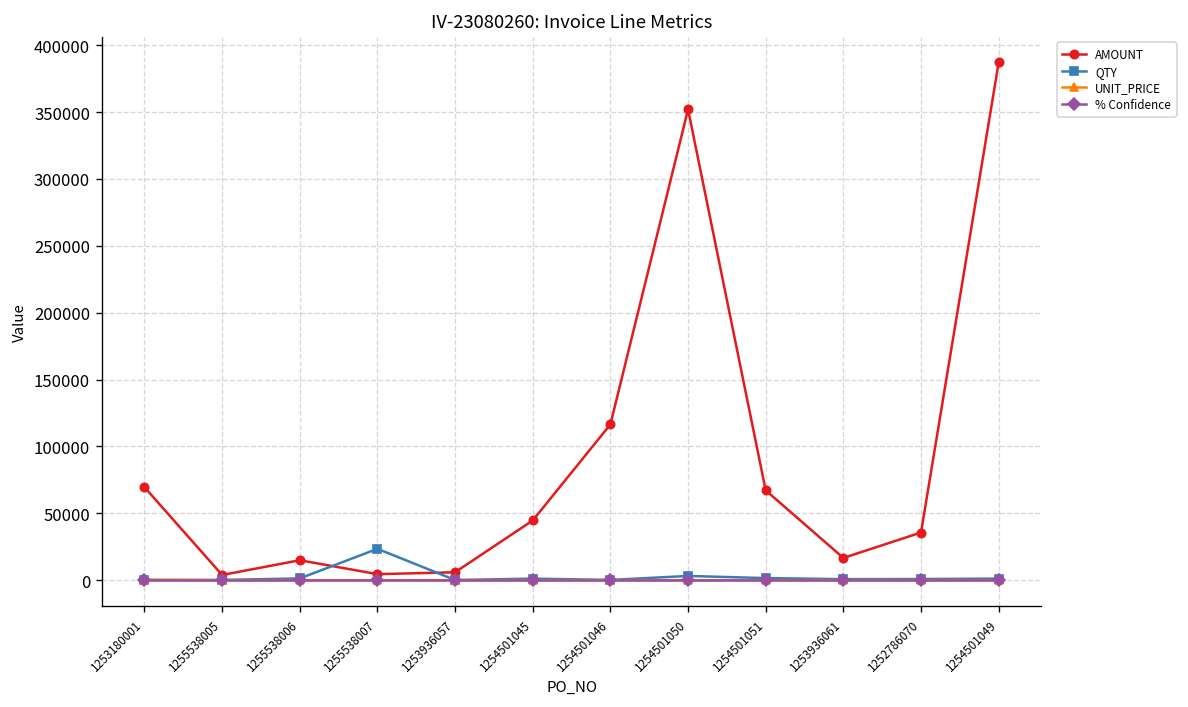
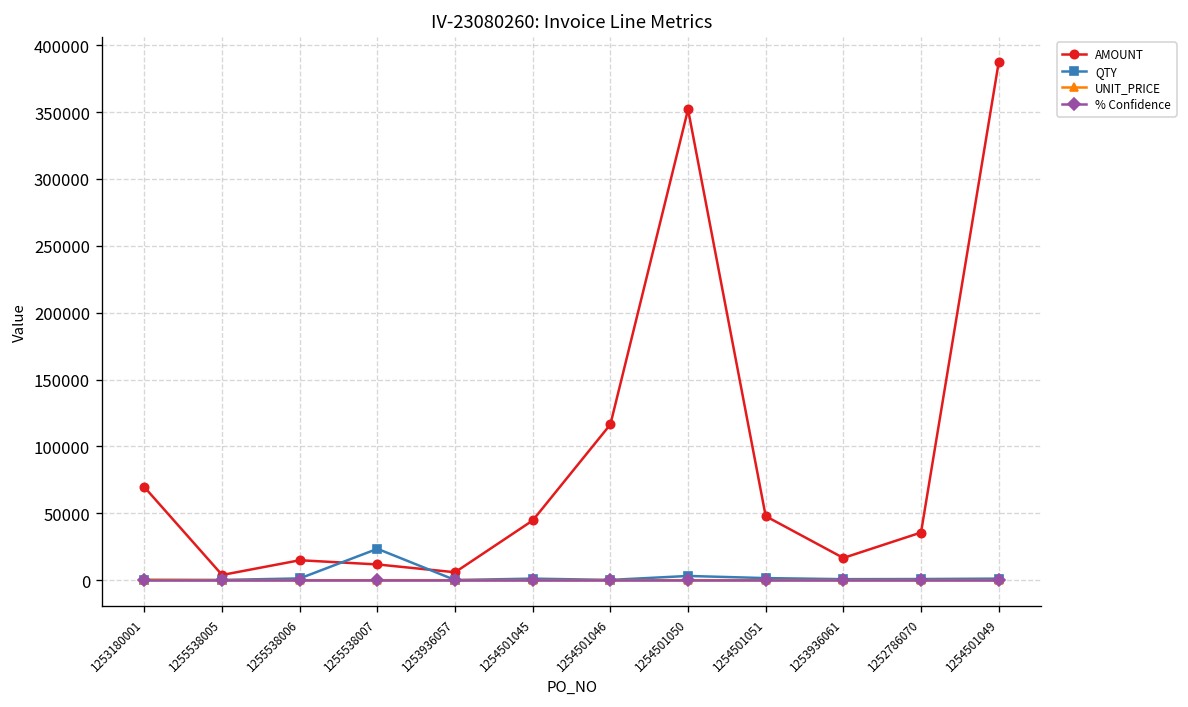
  {
    "AMOUNT": {
      "1253180001": 70000,
      "1255538005": 4000,
      "1255538006": 15000,
-     "1255538007": 5000,
+     "1255538007": 12000,
      "1253936057": 6000,
      "1254501045": 45000,
      "1254501046": 116000,
      "1254501050": 352000,
-     "1254501051": 67000,
+     "1254501051": 48000,
      "1253936061": 17000,
      "1252786070": 36000,
      "1254501049": 387000
    },
    "QTY": {
      "1255538007": 23000,
      "1254501050": 3000
    },
    "% Confidence": {
      "1255538007": 0,
      "1254501050": 0
    }
  }
